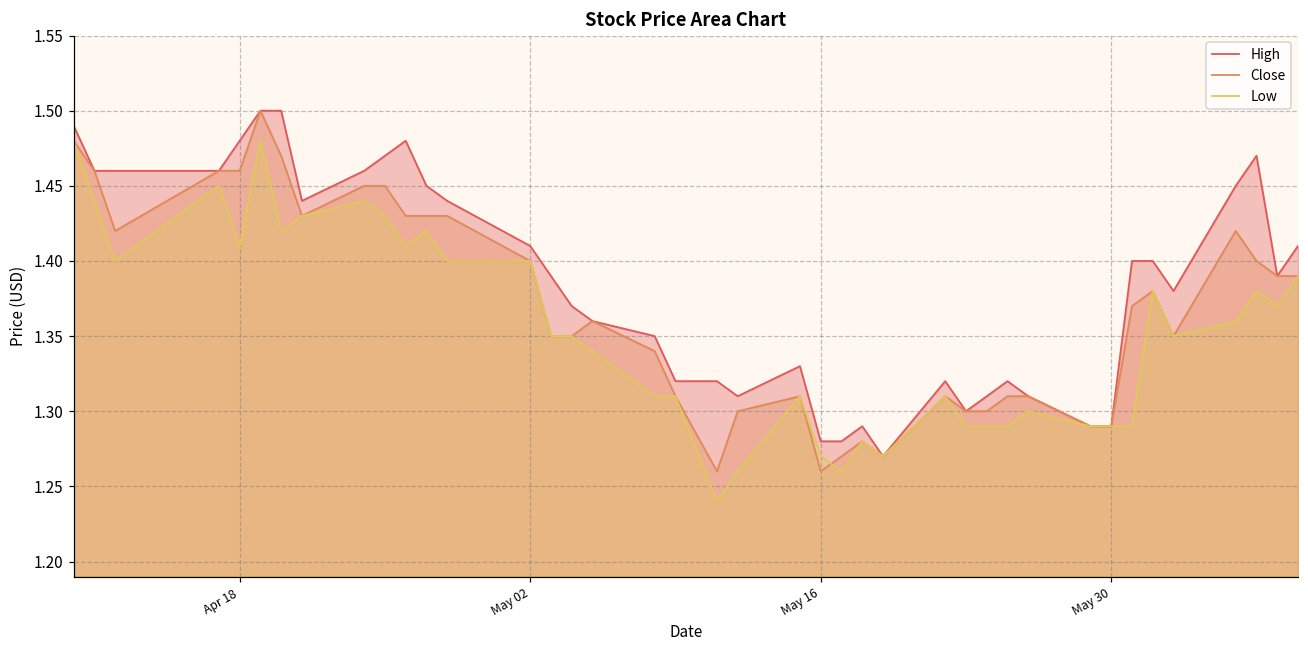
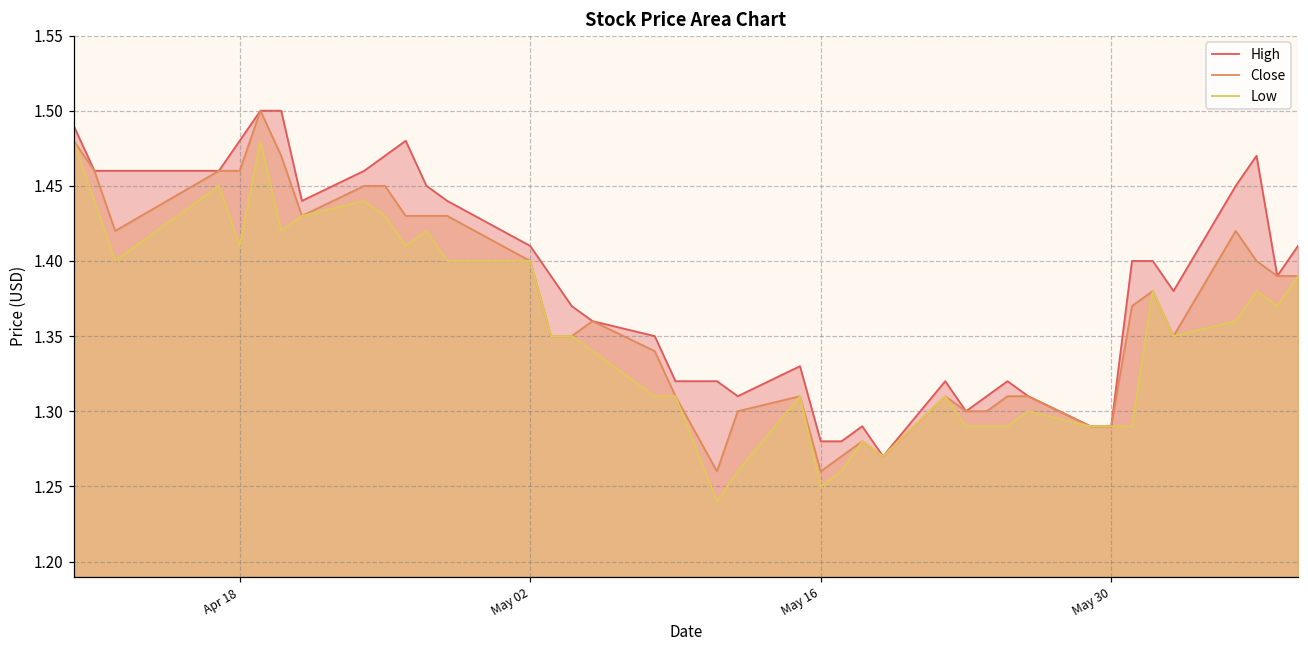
  {
    "Low": {
      "Apr 18": 1.41,
-     "May 16": 1.27
+     "May 16": 1.25
    }
  }
